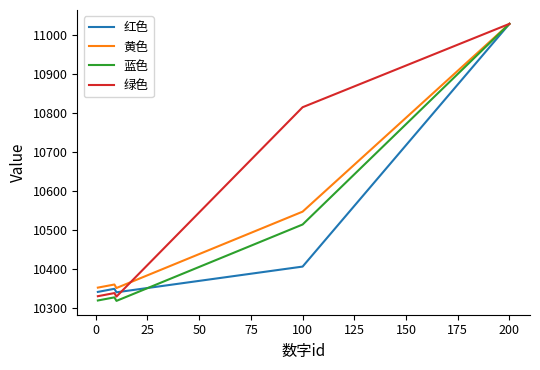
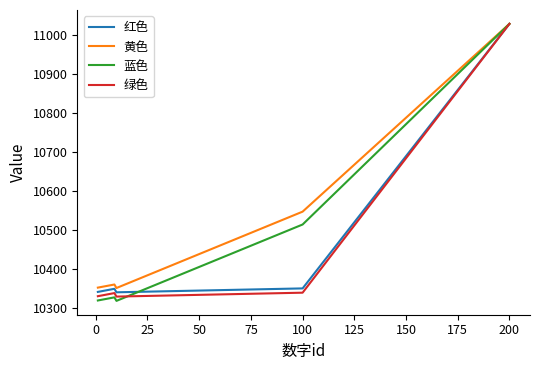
  {
    "红色": {
-     "100": 10410
+     "100": 10350
    },
    "黄色": {
      "100": 10550
    },
    "蓝色": {
      "100": 10510
    },
    "绿色": {
-     "100": 10820
+     "100": 10340
    }
  }
